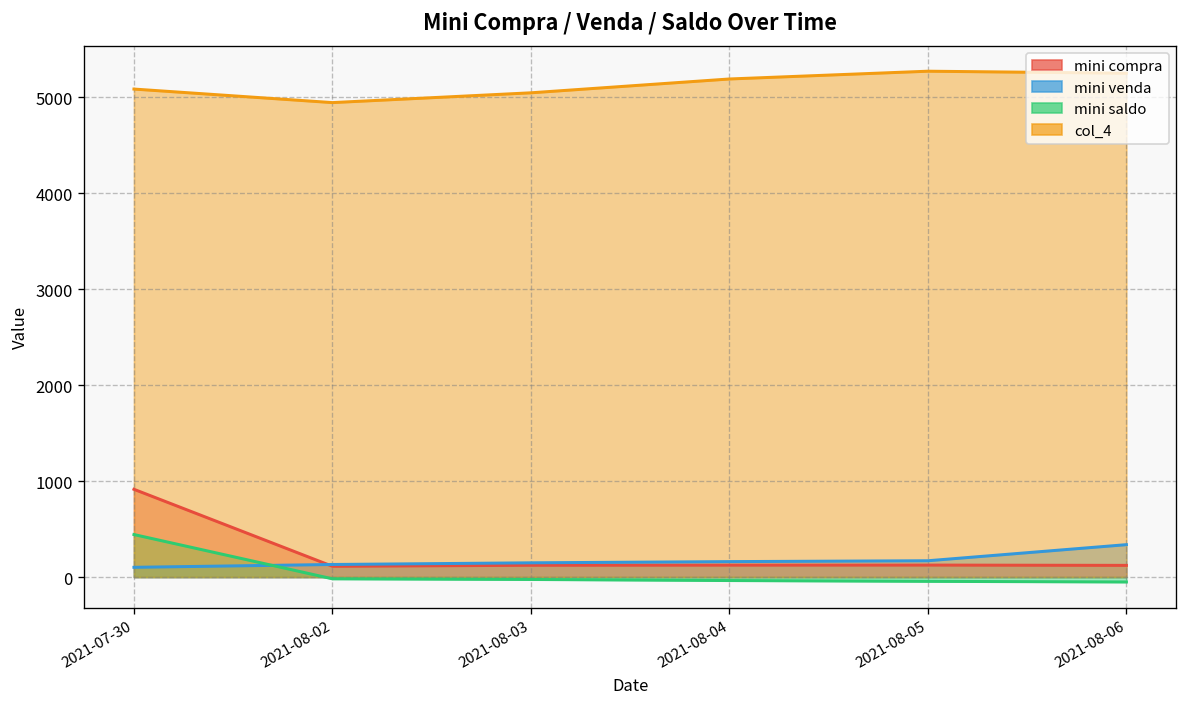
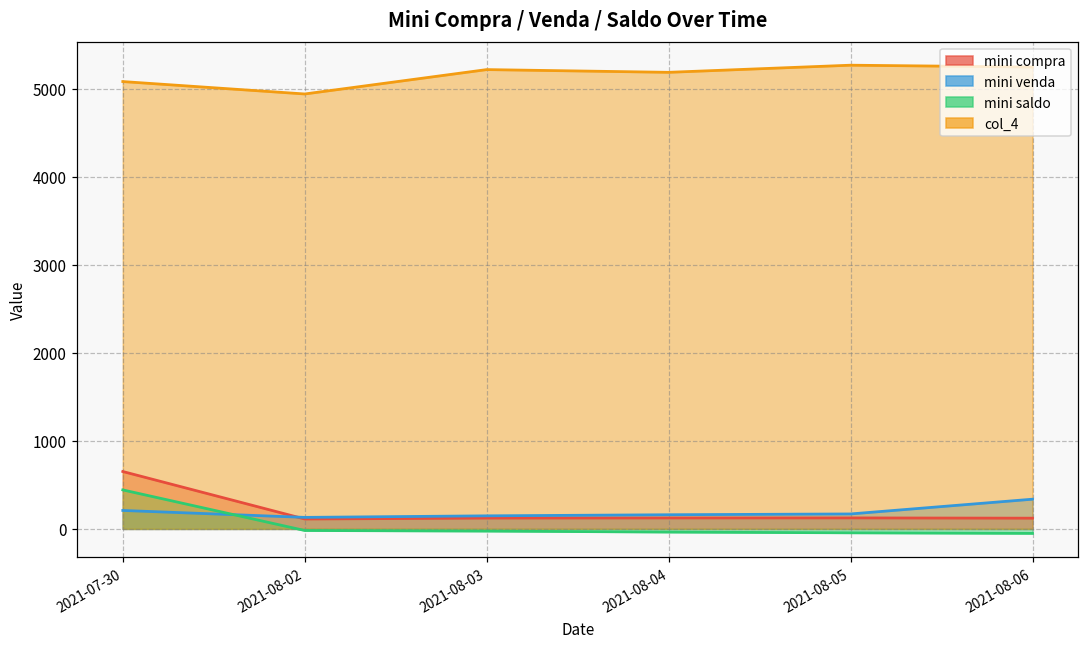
  {
    "mini compra": {
-     "2021-07-30": 900,
+     "2021-07-30": 700,
      "2021-08-04": 100,
      "2021-08-05": 100,
      "2021-08-06": 100
    },
    "mini venda": {
-     "2021-07-30": 100,
+     "2021-07-30": 200,
      "2021-08-04": 200,
      "2021-08-05": 200,
      "2021-08-06": 300
    },
    "col_4": {
      "2021-07-30": 5100,
      "2021-08-02": 4900,
-     "2021-08-03": 5000,
+     "2021-08-03": 5200,
      "2021-08-04": 5200,
      "2021-08-05": 5300
    }
  }
